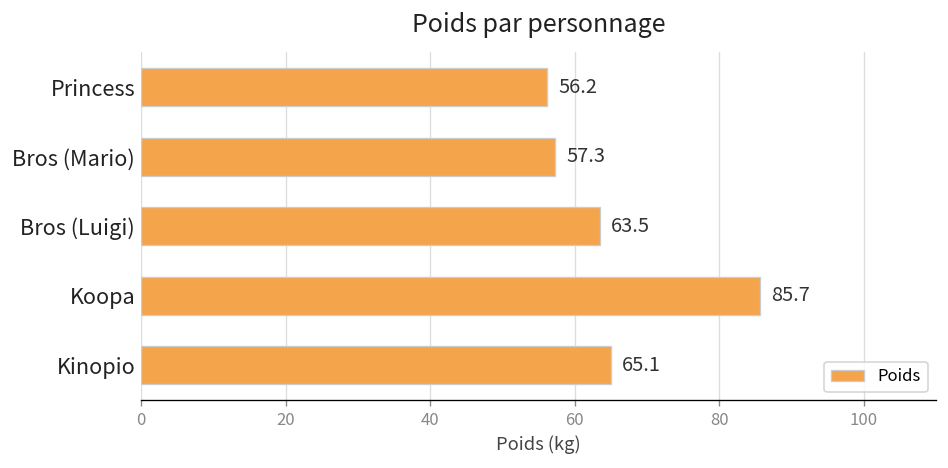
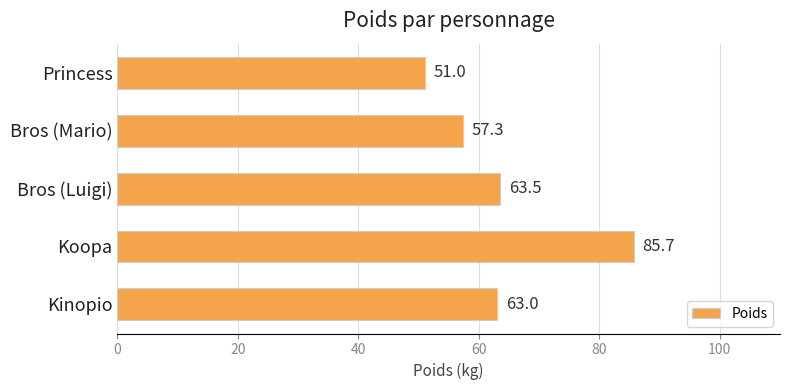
  {
-   "Princess": 56.2,
+   "Princess": 51.0,
    "Bros (Mario)": 57.3,
    "Bros (Luigi)": 63.5,
    "Koopa": 85.7,
-   "Kinopio": 65.1
+   "Kinopio": 63.0
  }
